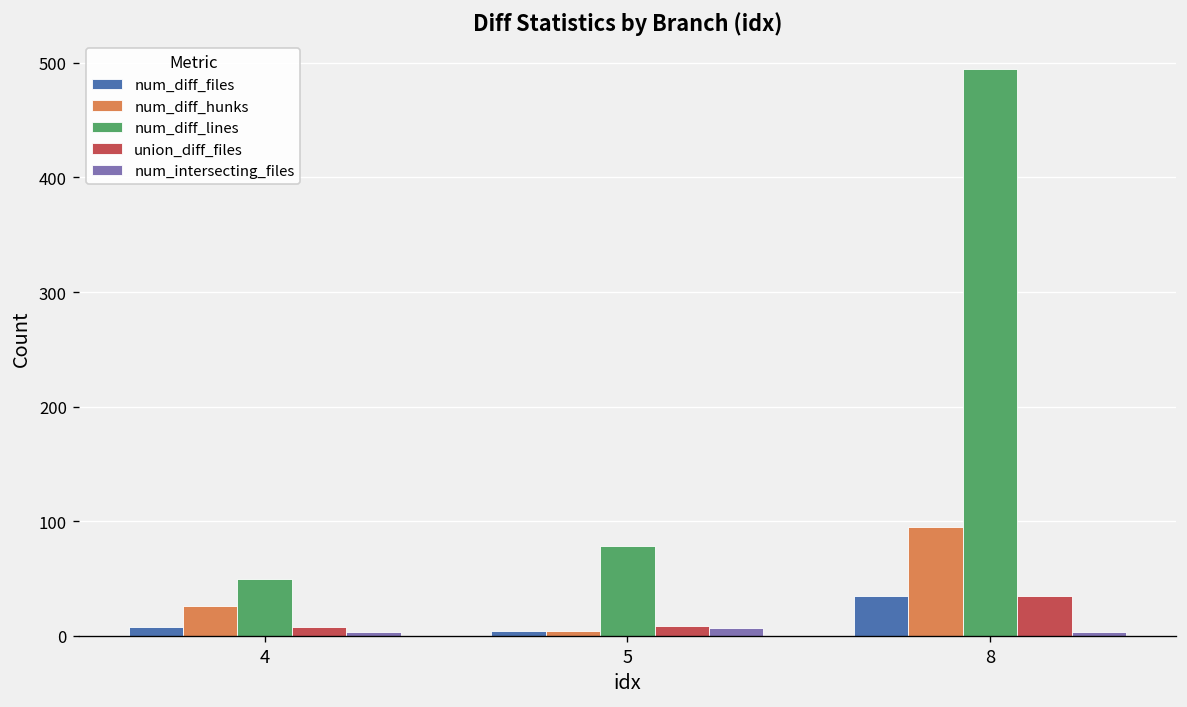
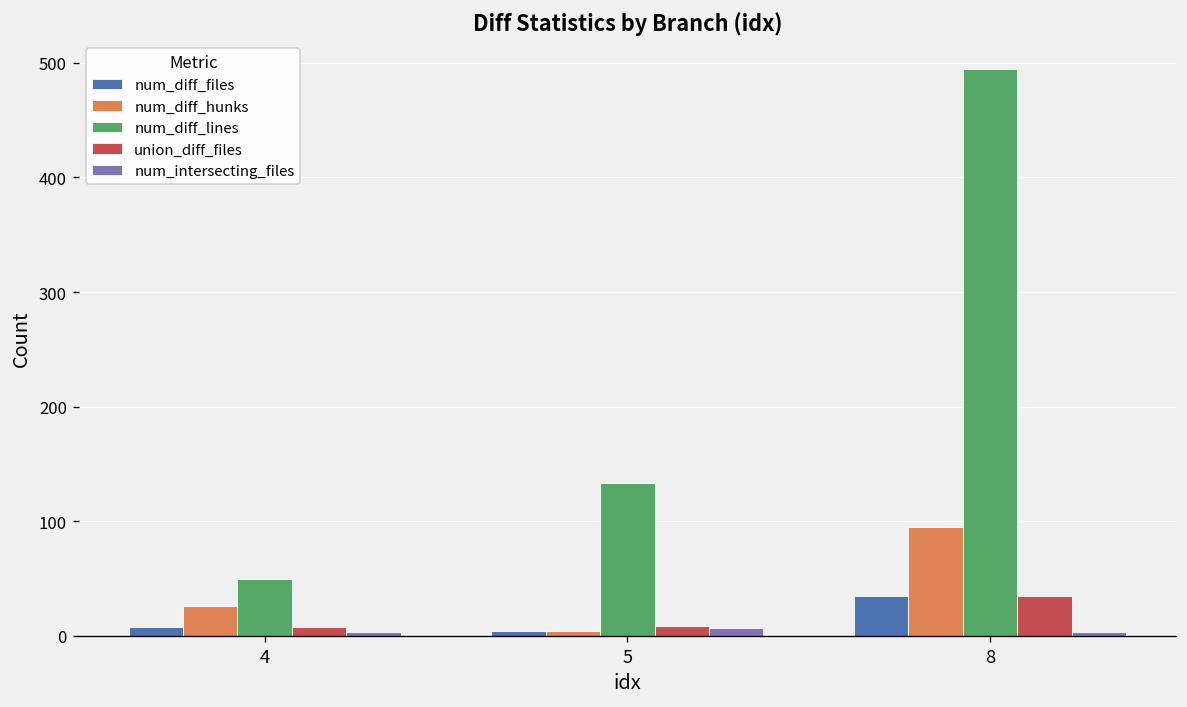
  {
    "num_diff_lines": {
      "4": 50,
-     "5": 80,
+     "5": 130,
      "8": 500
    }
  }
